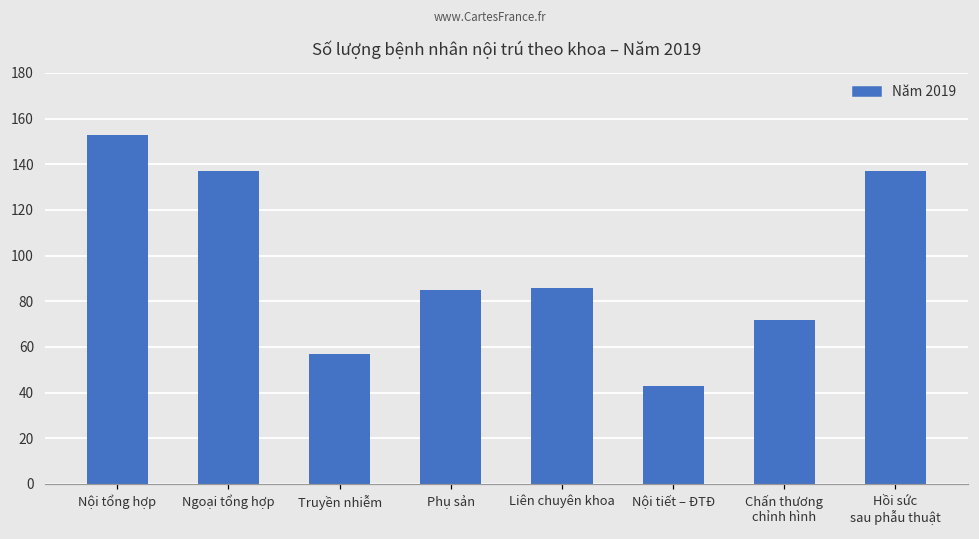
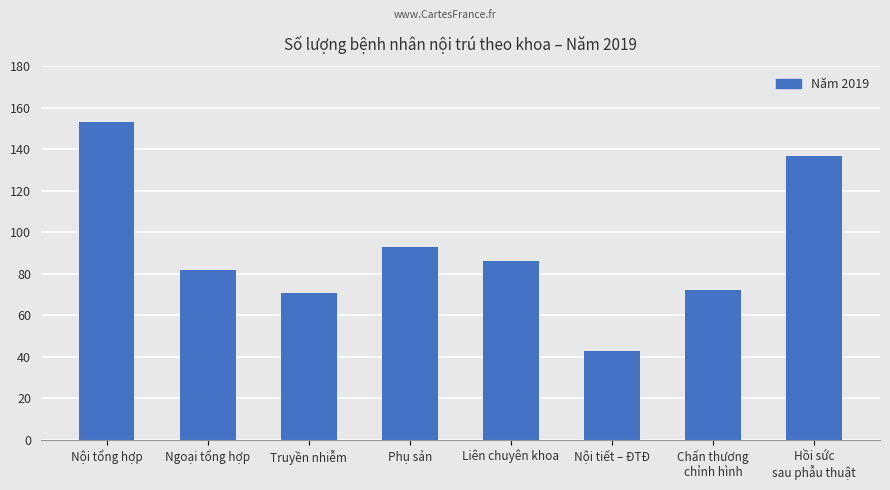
  {
    "Nội tổng hợp": 153,
-   "Ngoại tổng hợp": 137,
-   "Truyền nhiễm": 57,
-   "Phụ sản": 85,
+   "Ngoại tổng hợp": 82,
+   "Truyền nhiễm": 71,
+   "Phụ sản": 93,
    "Liên chuyên khoa": 86,
    "Nội tiết – ĐTĐ": 43,
    "Chấn thương chỉnh hình": 72,
    "Hồi sức sau phẫu thuật": 137
  }
